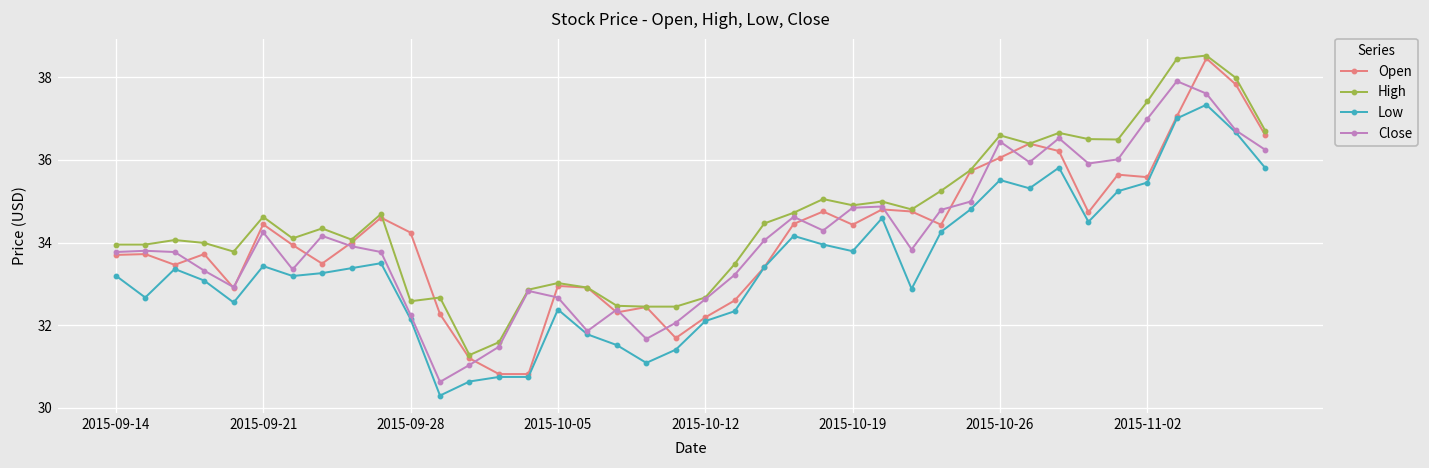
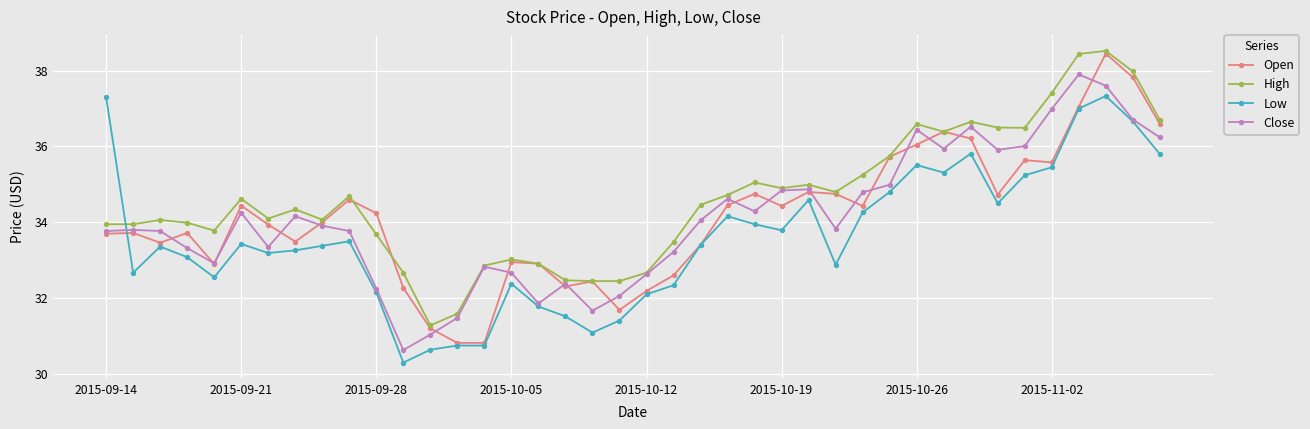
  {
    "Open": {
      "2015-09-21": 34.4,
      "2015-09-28": 34.2,
      "2015-10-12": 32.2,
      "2015-10-19": 34.4,
      "2015-10-26": 36.1,
      "2015-11-02": 35.6
    },
    "High": {
      "2015-09-14": 34.0,
      "2015-09-21": 34.6,
-     "2015-09-28": 32.6,
+     "2015-09-28": 33.7,
      "2015-10-26": 36.6,
      "2015-11-02": 37.4
    },
    "Low": {
-     "2015-09-14": 33.2,
+     "2015-09-14": 37.3,
      "2015-09-21": 33.4,
      "2015-09-28": 32.2,
      "2015-10-05": 32.4,
      "2015-10-12": 32.1,
      "2015-10-19": 33.8,
      "2015-10-26": 35.5,
      "2015-11-02": 35.5
    },
    "Close": {
      "2015-09-21": 34.3,
      "2015-09-28": 32.3,
      "2015-10-05": 32.7,
      "2015-10-26": 36.4,
      "2015-11-02": 37.0
    }
  }
